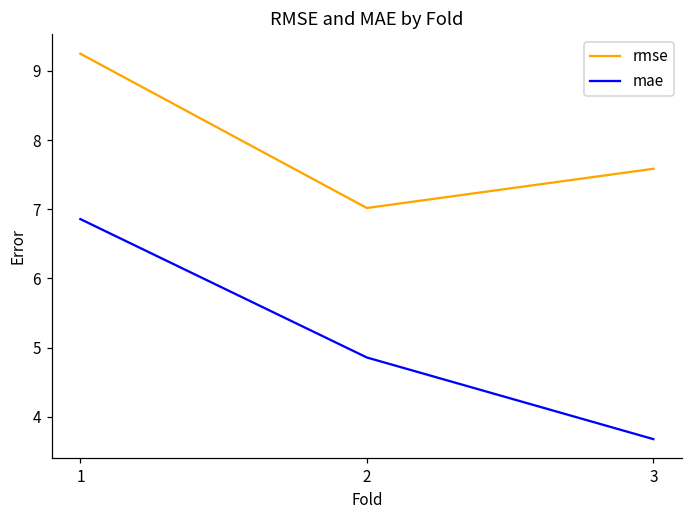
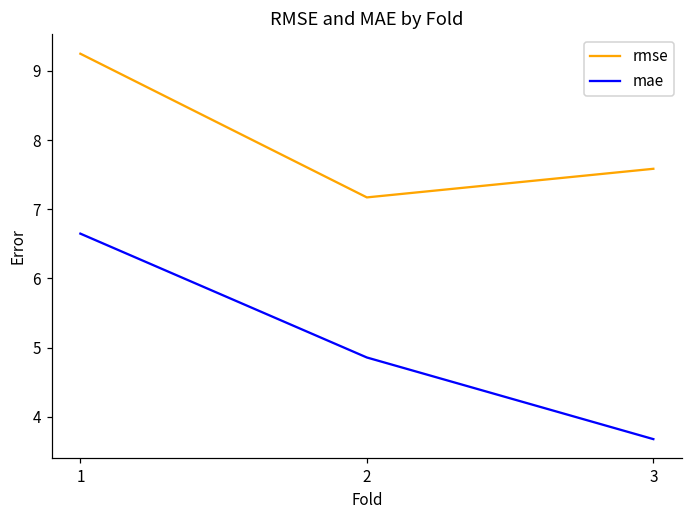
  {
    "rmse": {
      "1": 9.2,
-     "2": 7.0,
+     "2": 7.2,
      "3": 7.6
    },
    "mae": {
-     "1": 6.9,
+     "1": 6.6,
      "2": 4.9,
      "3": 3.7
    }
  }
